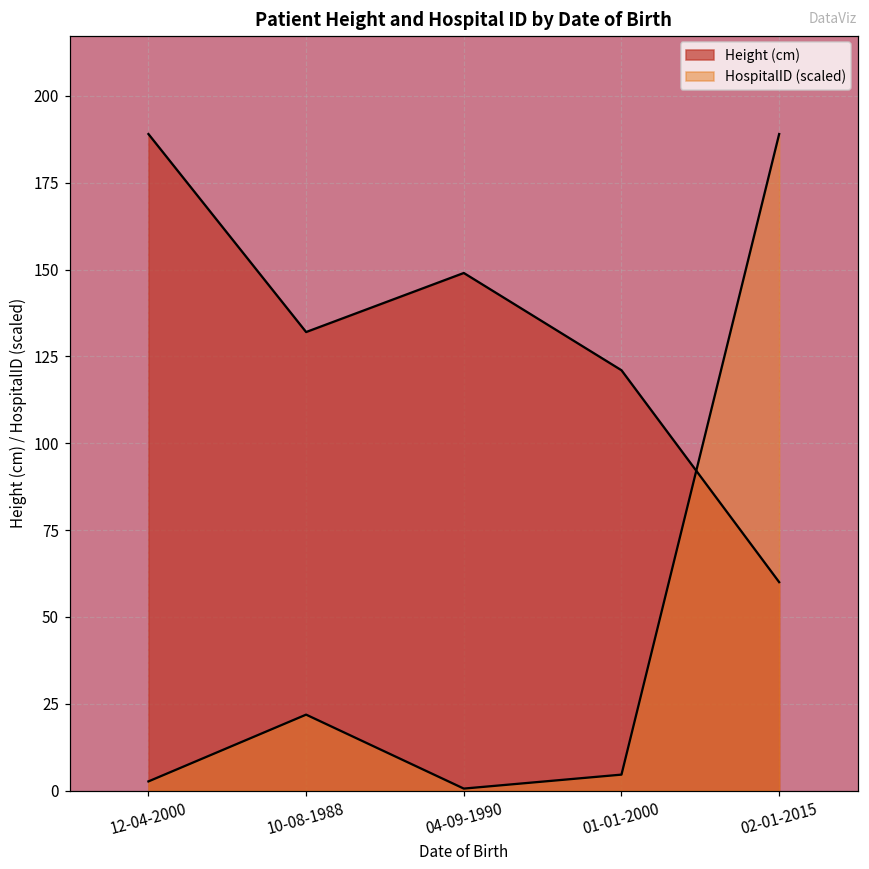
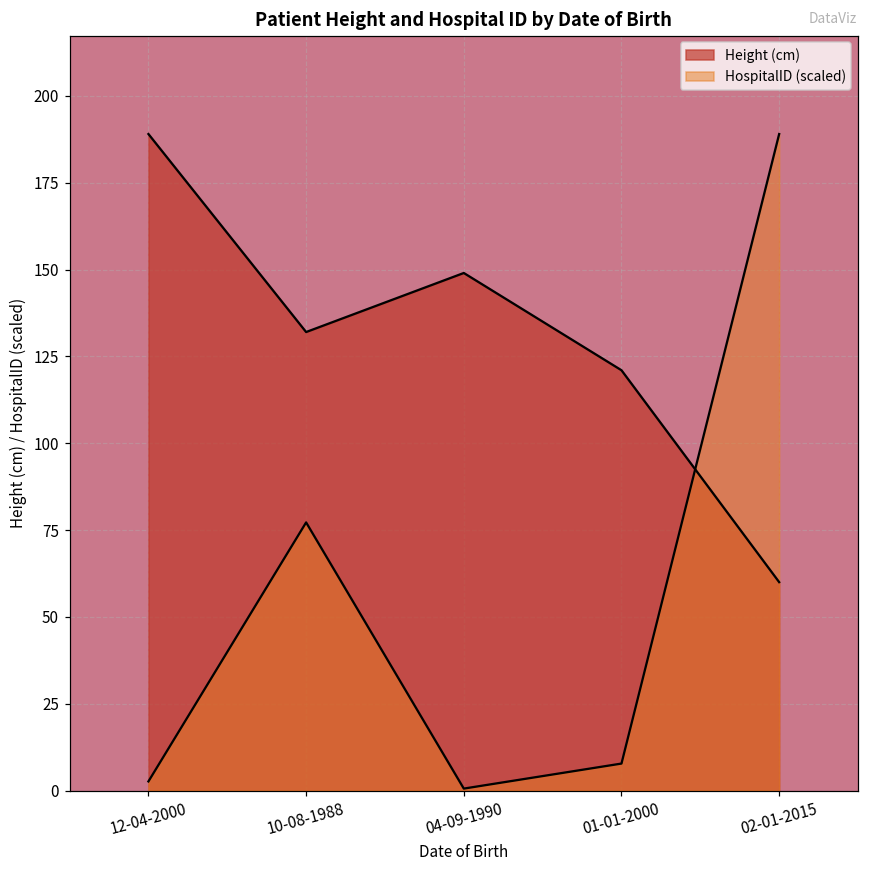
  {
    "Height (cm)": {
      "12-04-2000": 189,
      "10-08-1988": 132,
      "04-09-1990": 149,
      "01-01-2000": 121,
      "02-01-2015": 60
    },
    "HospitalID (scaled)": {
      "12-04-2000": 3,
-     "10-08-1988": 22,
+     "10-08-1988": 77,
      "04-09-1990": 1,
-     "01-01-2000": 5,
+     "01-01-2000": 8,
      "02-01-2015": 189
    }
  }
